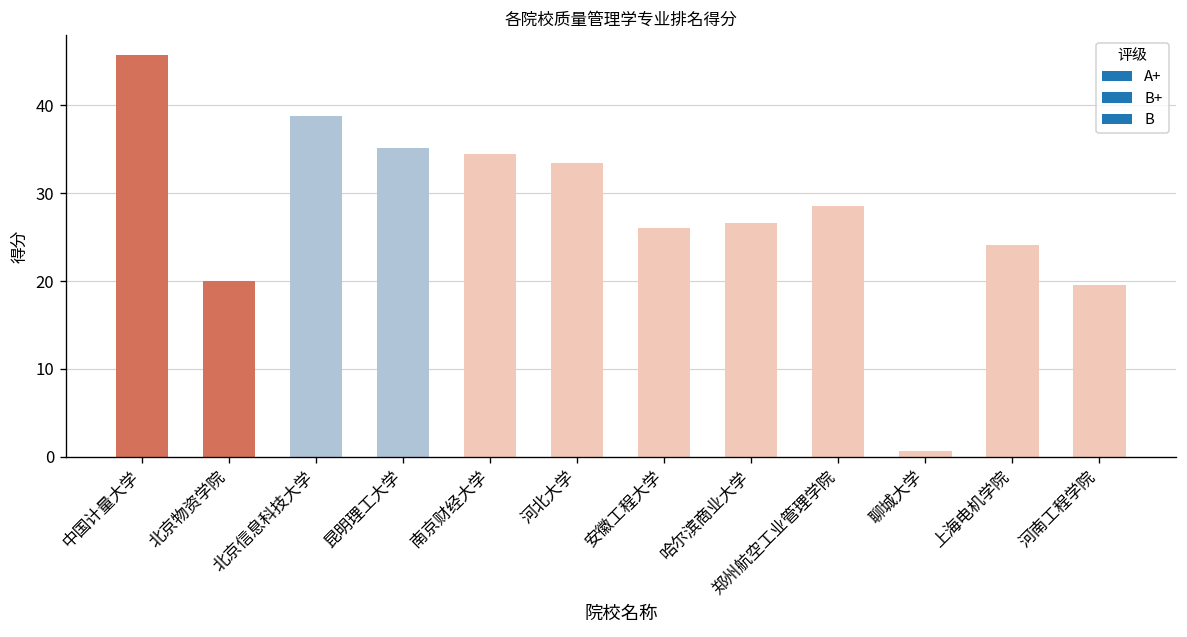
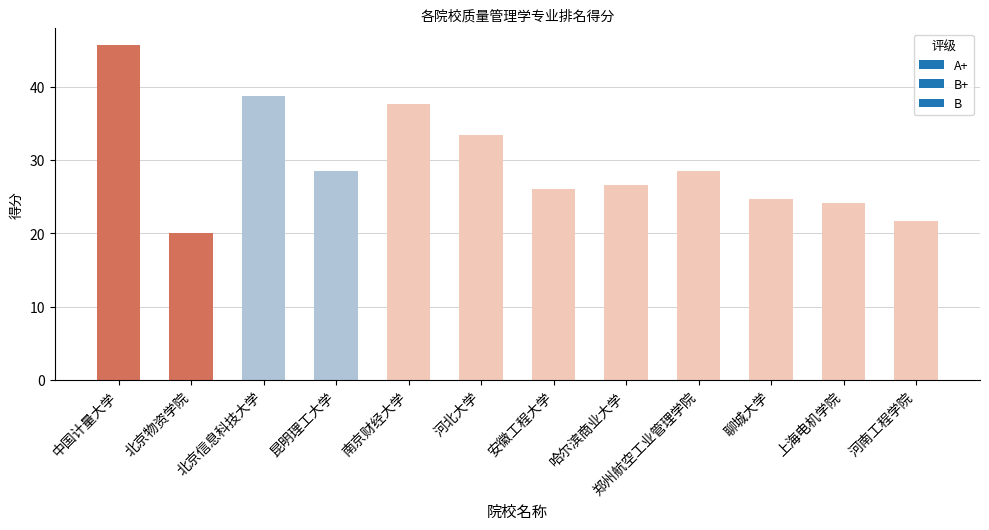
  {
    "中国计量大学": 46,
    "北京物资学院": 20,
    "北京信息科技大学": 39,
-   "昆明理工大学": 35,
-   "南京财经大学": 35,
+   "昆明理工大学": 29,
+   "南京财经大学": 38,
    "河北大学": 33,
    "安徽工程大学": 26,
    "哈尔滨商业大学": 27,
    "郑州航空工业管理学院": 29,
-   "聊城大学": 1,
+   "聊城大学": 25,
    "上海电机学院": 24,
-   "河南工程学院": 20
+   "河南工程学院": 22
  }
